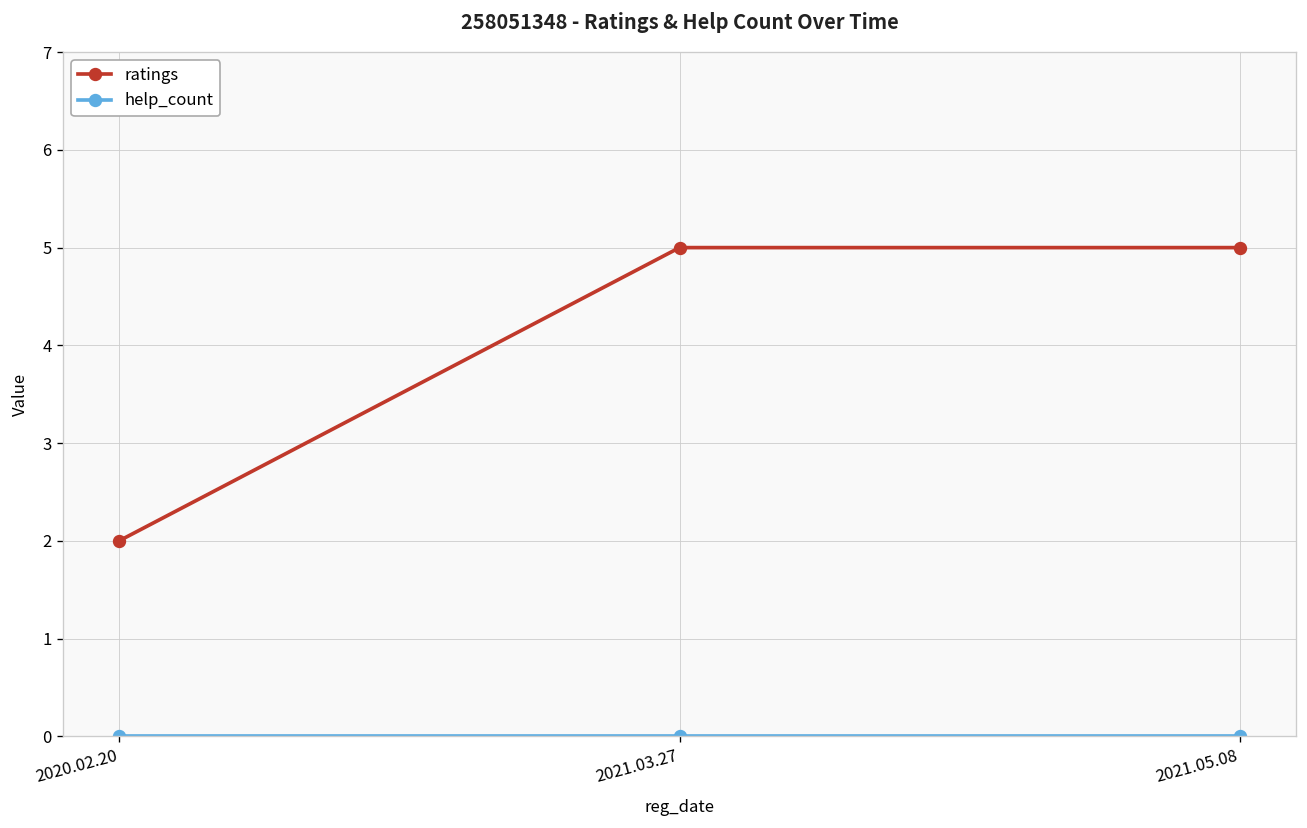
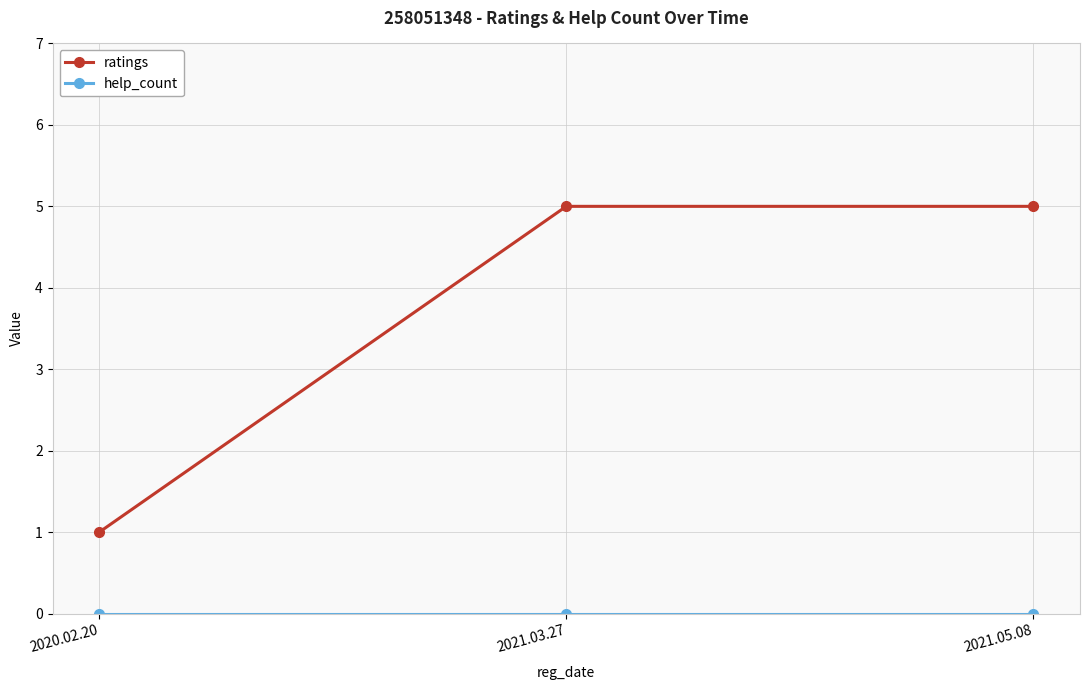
  {
    "ratings": {
-     "2020.02.20": 2,
+     "2020.02.20": 1,
      "2021.03.27": 5,
      "2021.05.08": 5
    },
    "help_count": {
      "2020.02.20": 0,
      "2021.03.27": 0,
      "2021.05.08": 0
    }
  }
